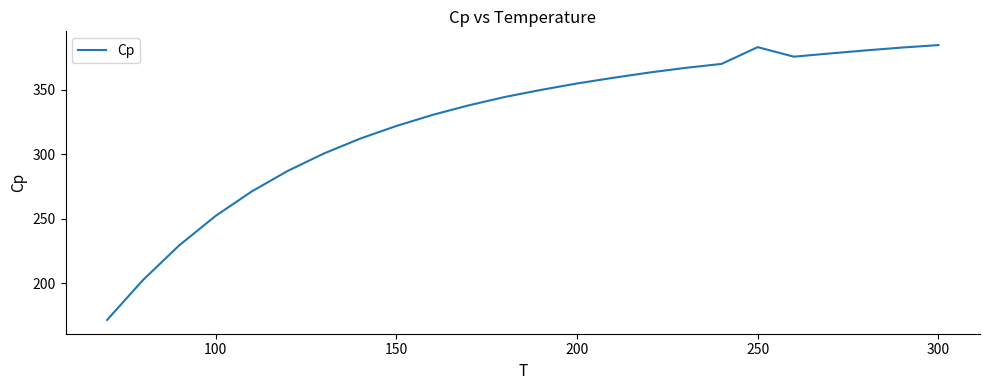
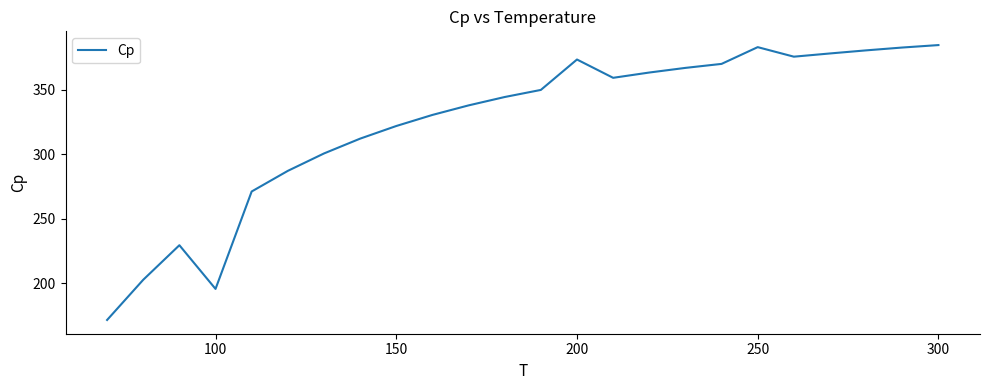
  {
-   "100": 252,
+   "100": 196,
    "150": 322,
-   "200": 355,
+   "200": 374,
    "250": 383,
    "300": 385
  }
